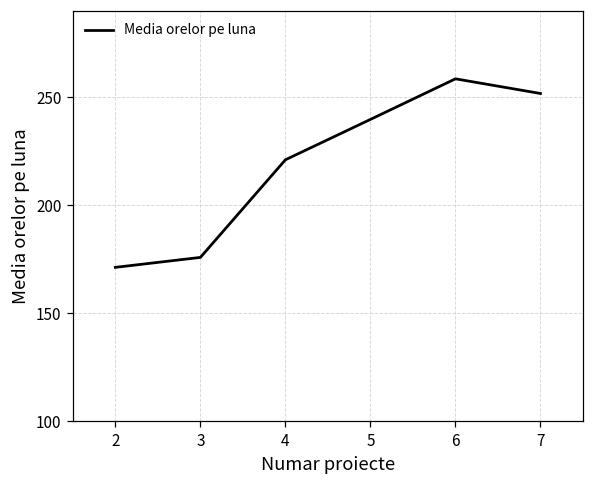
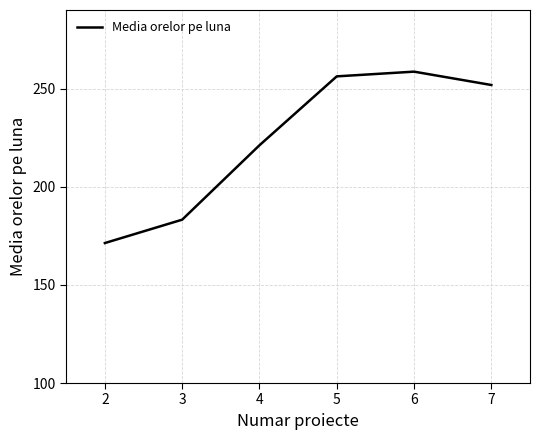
  {
    "2": 171,
-   "3": 176,
+   "3": 183,
    "4": 221,
-   "5": 240,
+   "5": 256,
    "6": 259,
    "7": 252
  }
